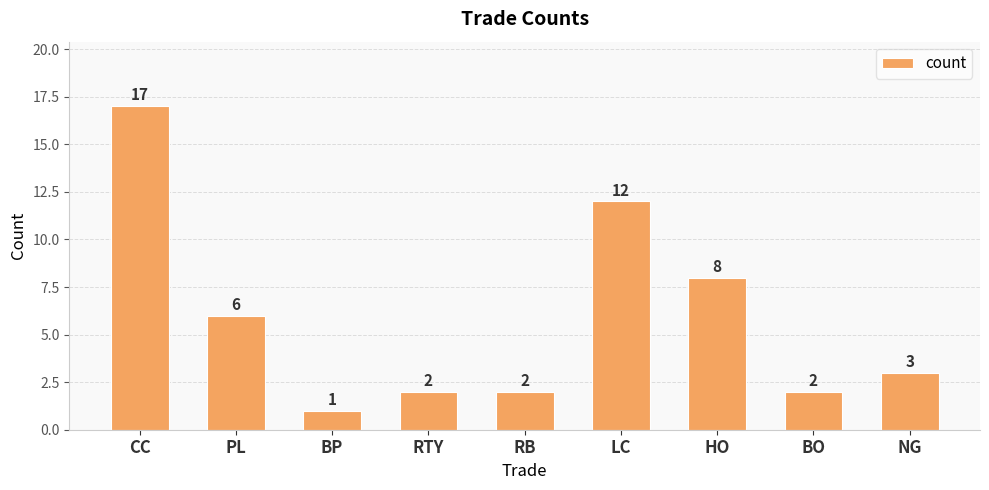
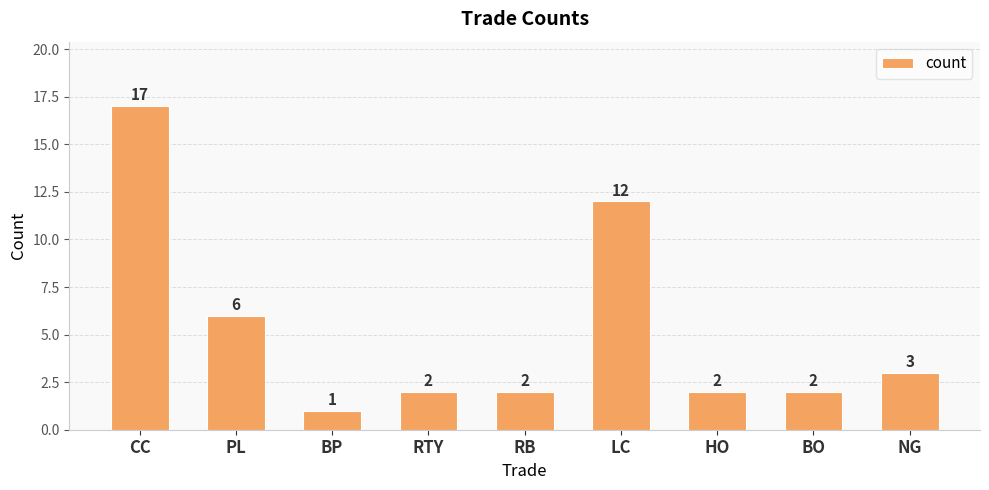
  {
    "CC": 17,
    "PL": 6,
    "BP": 1,
    "RTY": 2,
    "RB": 2,
    "LC": 12,
-   "HO": 8,
+   "HO": 2,
    "BO": 2,
    "NG": 3
  }
